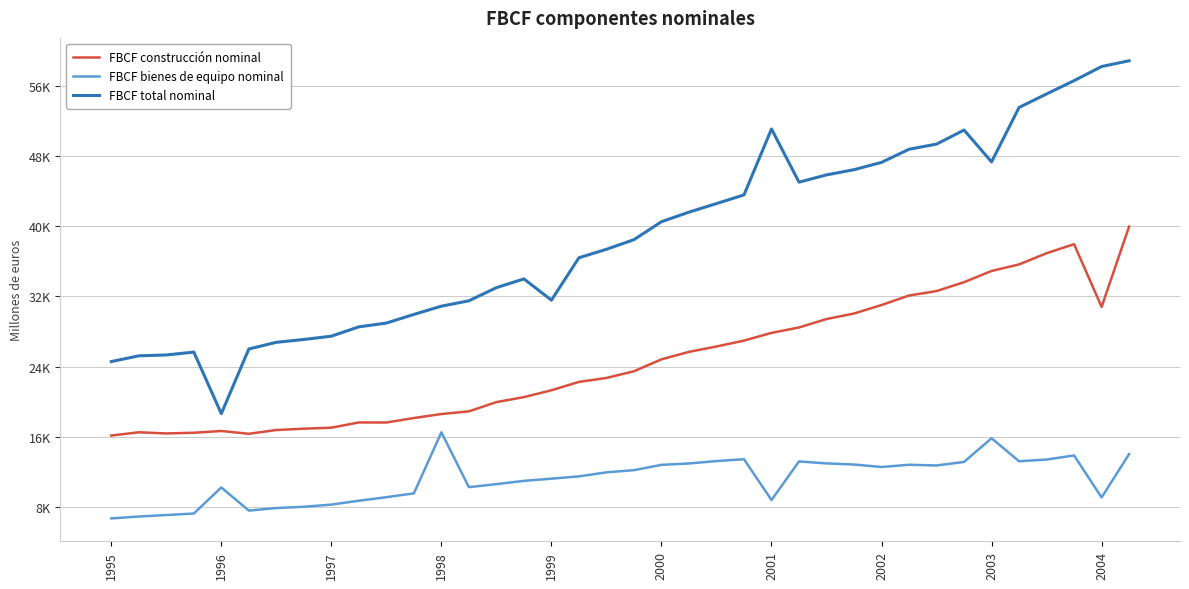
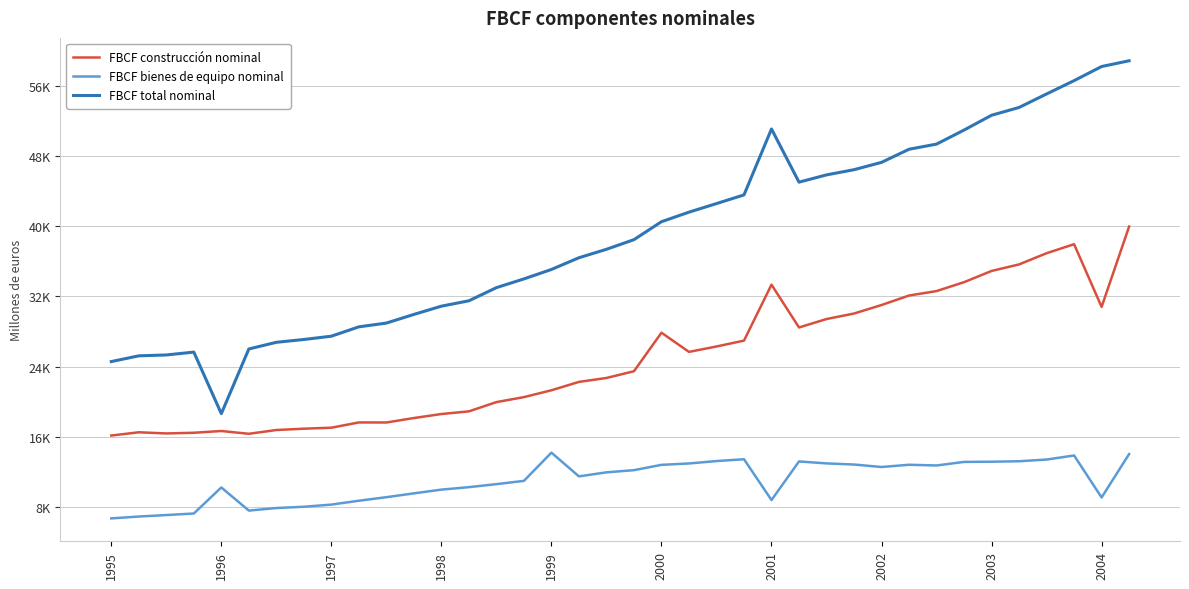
  {
    "FBCF construcción nominal": {
      "1995": 16000,
      "1996": 17000,
      "1997": 17000,
      "1998": 19000,
      "1999": 21000,
-     "2000": 25000,
-     "2001": 28000,
+     "2000": 28000,
+     "2001": 33000,
      "2002": 31000,
      "2003": 35000,
      "2004": 31000
    },
    "FBCF bienes de equipo nominal": {
      "1995": 7000,
      "1996": 10000,
      "1997": 8000,
-     "1998": 17000,
-     "1999": 11000,
+     "1998": 10000,
+     "1999": 14000,
      "2000": 13000,
      "2001": 9000,
      "2002": 13000,
-     "2003": 16000,
+     "2003": 13000,
      "2004": 9000
    },
    "FBCF total nominal": {
      "1995": 25000,
      "1996": 19000,
      "1997": 27000,
      "1998": 31000,
-     "1999": 32000,
+     "1999": 35000,
      "2000": 40000,
      "2001": 51000,
      "2002": 47000,
-     "2003": 47000,
+     "2003": 53000,
      "2004": 58000
    }
  }
